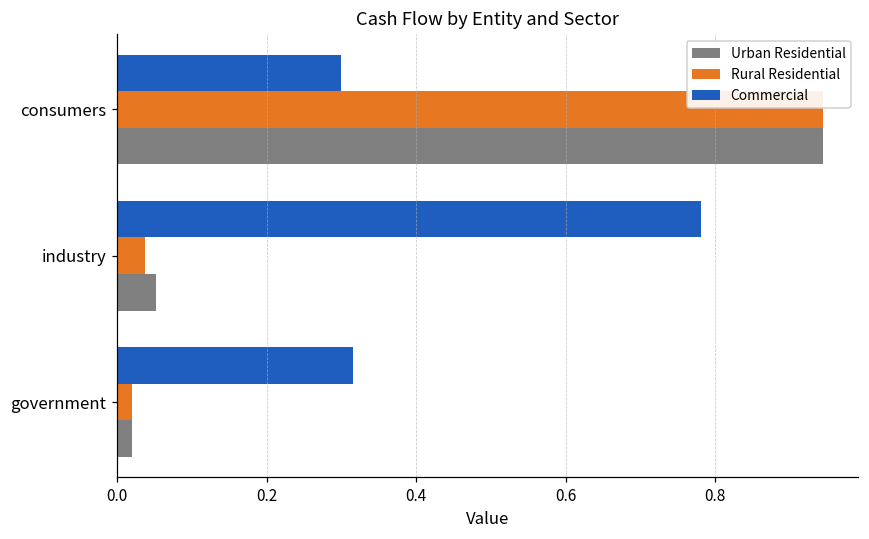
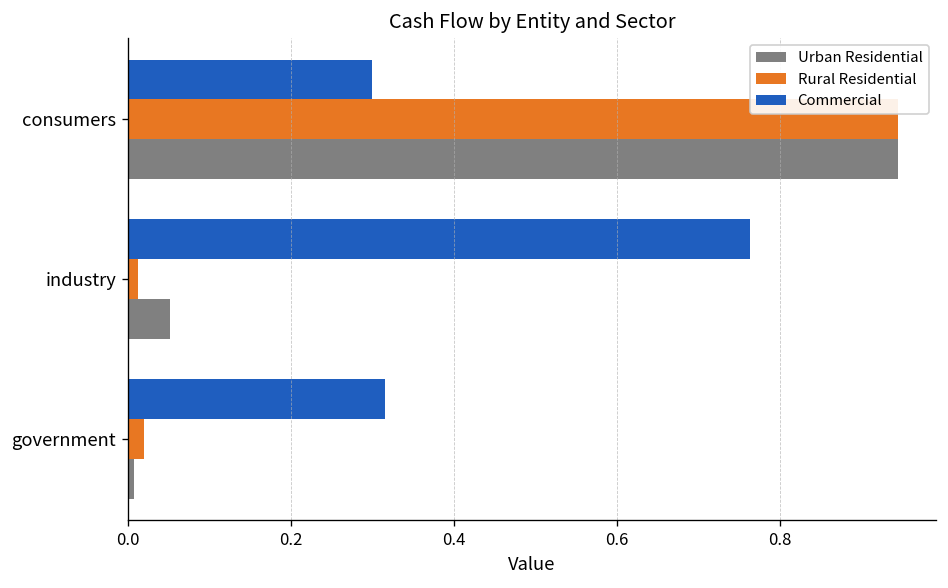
  {
    "Urban Residential": {
      "consumers": 0.94,
      "industry": 0.05,
-     "government": 0.02
+     "government": 0.01
    },
    "Rural Residential": {
      "consumers": 0.94,
-     "industry": 0.04,
+     "industry": 0.01,
      "government": 0.02
    },
    "Commercial": {
      "consumers": 0.30,
-     "industry": 0.78,
+     "industry": 0.76,
      "government": 0.32
    }
  }
